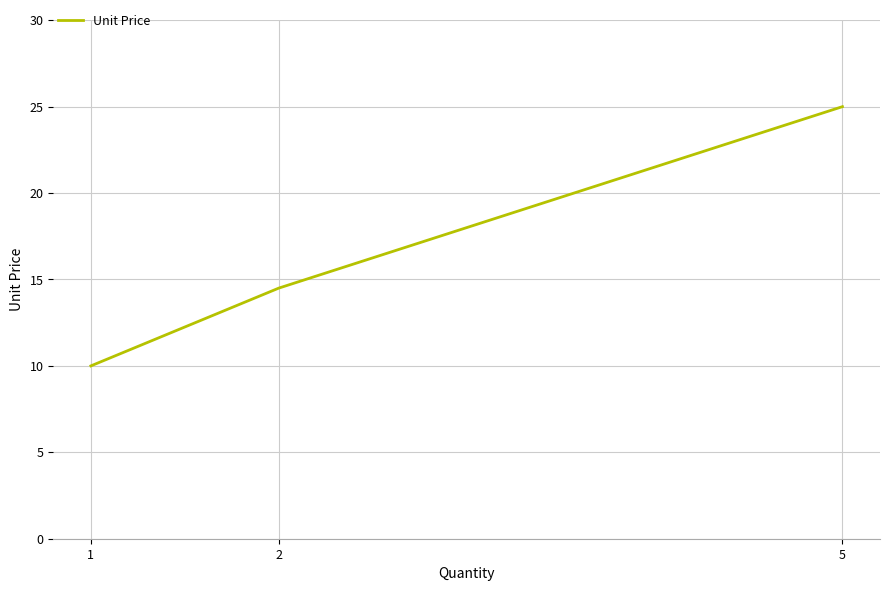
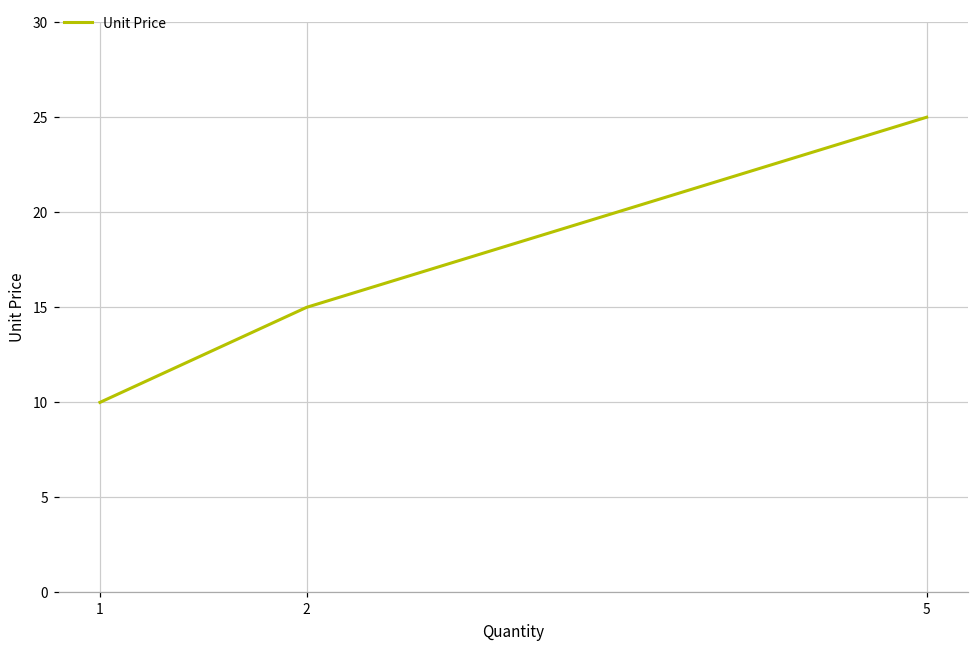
  {
    "1": 10.0,
-   "2": 14.5,
+   "2": 15.0,
    "5": 25.0
  }
